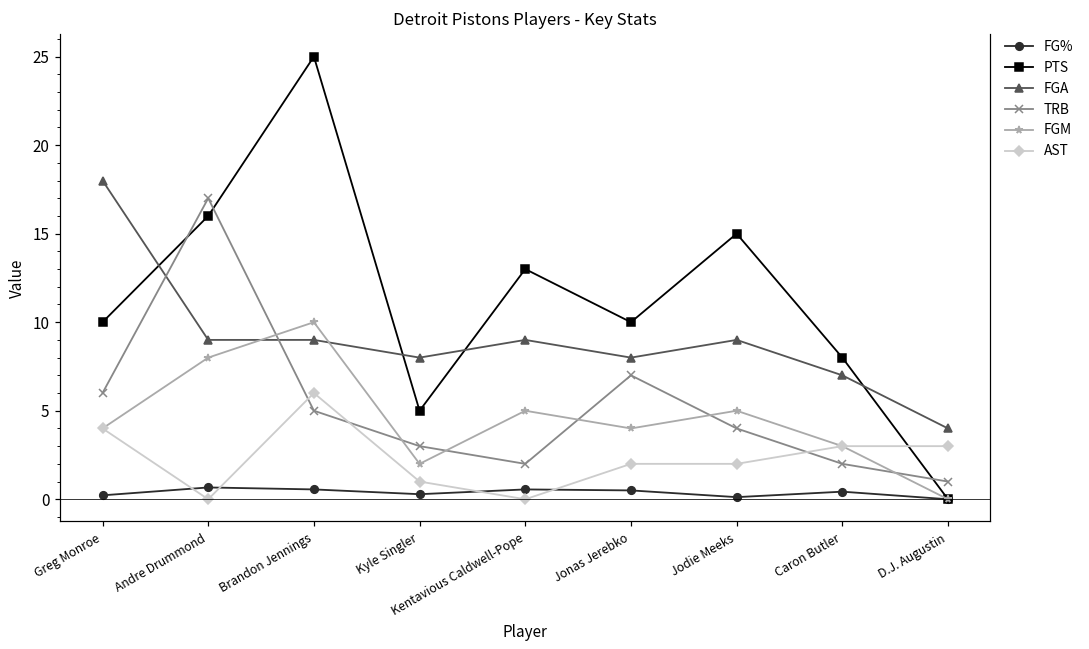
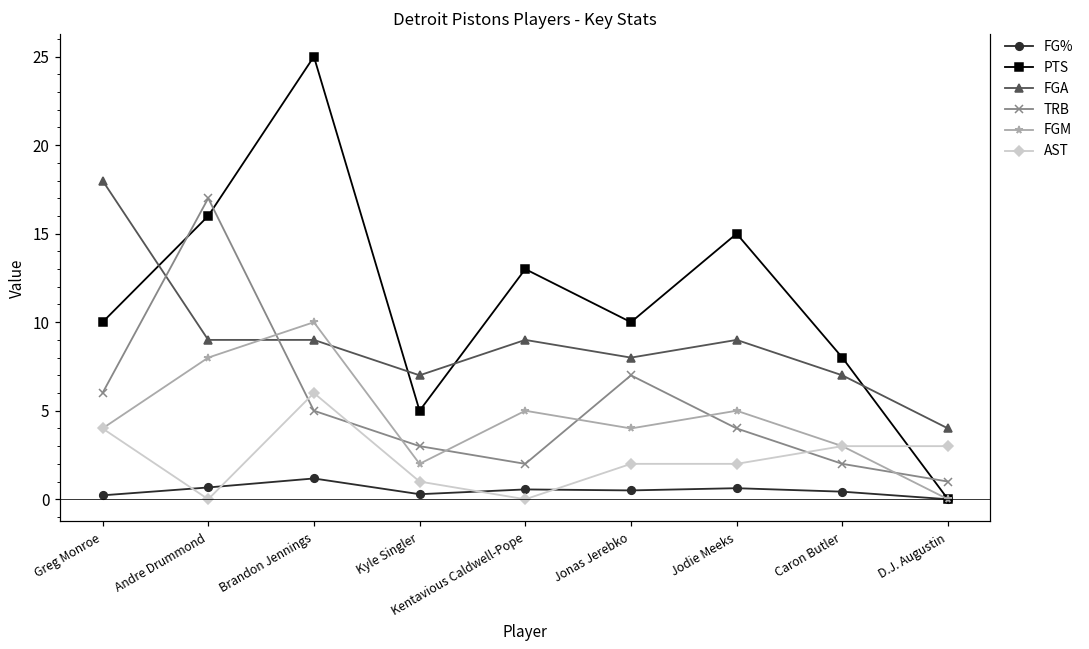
  {
    "FG%": {
      "Greg Monroe": 0.2,
      "Andre Drummond": 0.7,
-     "Brandon Jennings": 0.6,
+     "Brandon Jennings": 1.2,
      "Kyle Singler": 0.3,
      "Kentavious Caldwell-Pope": 0.6,
      "Jonas Jerebko": 0.5,
-     "Jodie Meeks": 0.1,
+     "Jodie Meeks": 0.6,
      "Caron Butler": 0.4
    },
    "PTS": {
      "Greg Monroe": 10.0,
      "Andre Drummond": 16.0,
      "Brandon Jennings": 25.0,
      "Kyle Singler": 5.0,
      "Kentavious Caldwell-Pope": 13.0,
      "Jonas Jerebko": 10.0,
      "Jodie Meeks": 15.0,
      "Caron Butler": 8.0
    },
    "FGA": {
      "Greg Monroe": 18,
      "Andre Drummond": 9,
      "Brandon Jennings": 9,
-     "Kyle Singler": 8,
+     "Kyle Singler": 7,
      "Kentavious Caldwell-Pope": 9,
      "Jonas Jerebko": 8,
      "Jodie Meeks": 9,
      "Caron Butler": 7,
      "D.J. Augustin": 4
    }
  }
